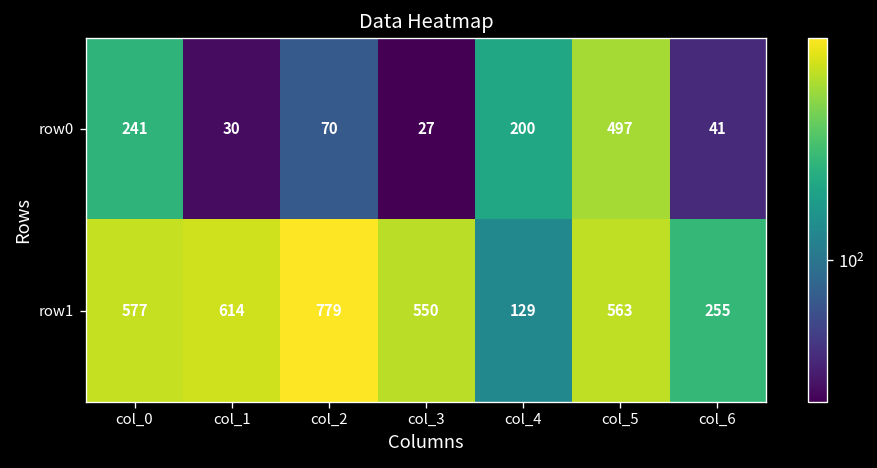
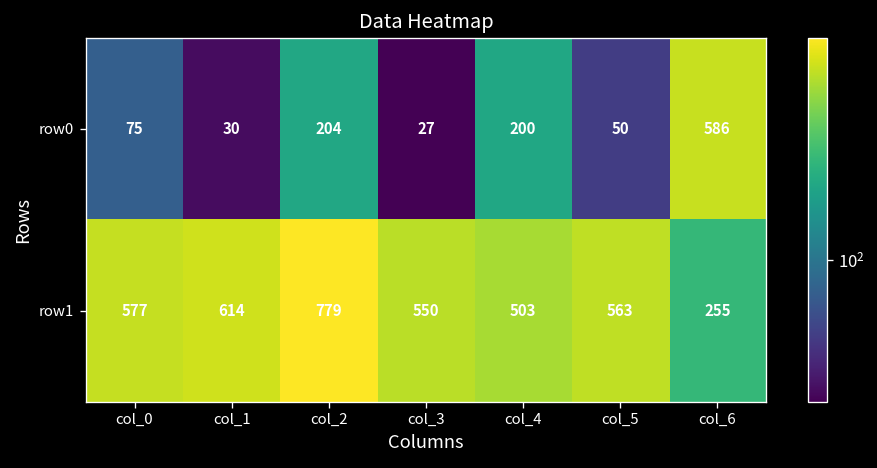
  {
    "row0": {
-     "col_0": 241,
+     "col_0": 75,
      "col_1": 30,
-     "col_2": 70,
+     "col_2": 204,
      "col_3": 27,
      "col_4": 200,
-     "col_5": 497,
-     "col_6": 41
+     "col_5": 50,
+     "col_6": 586
    },
    "row1": {
      "col_0": 577,
      "col_1": 614,
      "col_2": 779,
      "col_3": 550,
-     "col_4": 129,
+     "col_4": 503,
      "col_5": 563,
      "col_6": 255
    }
  }
